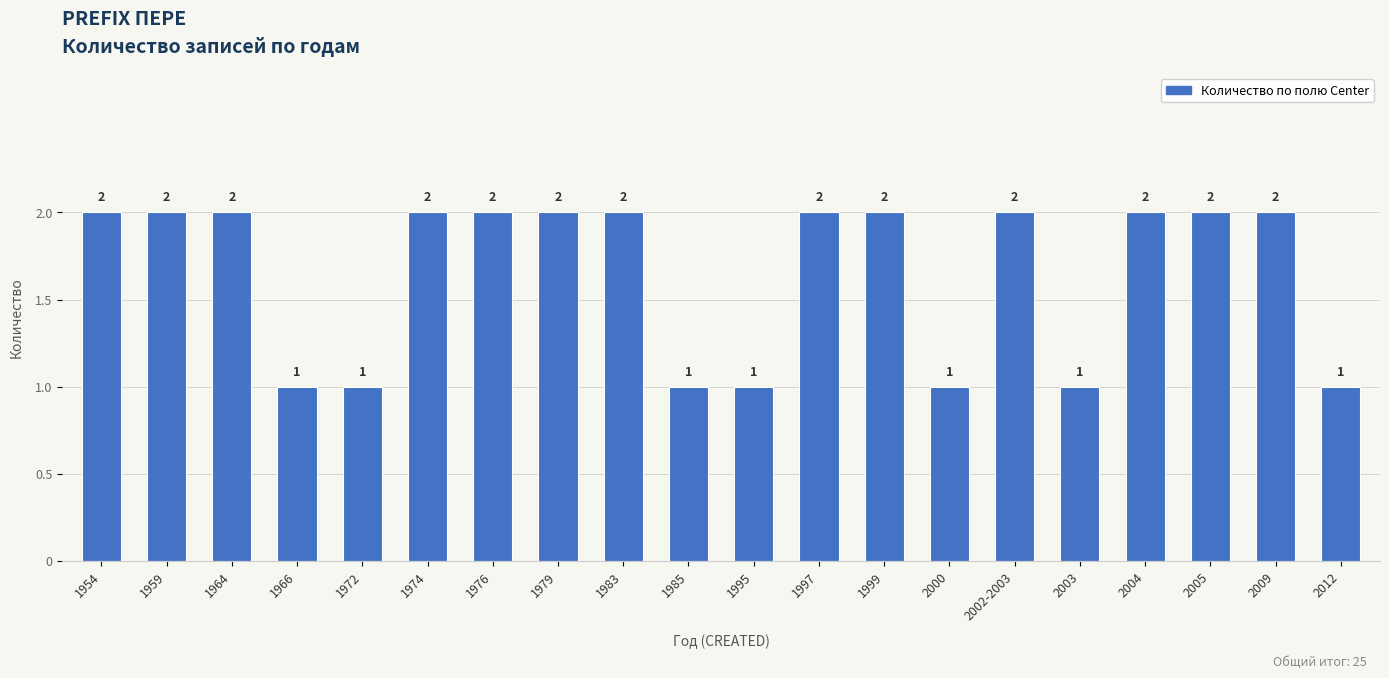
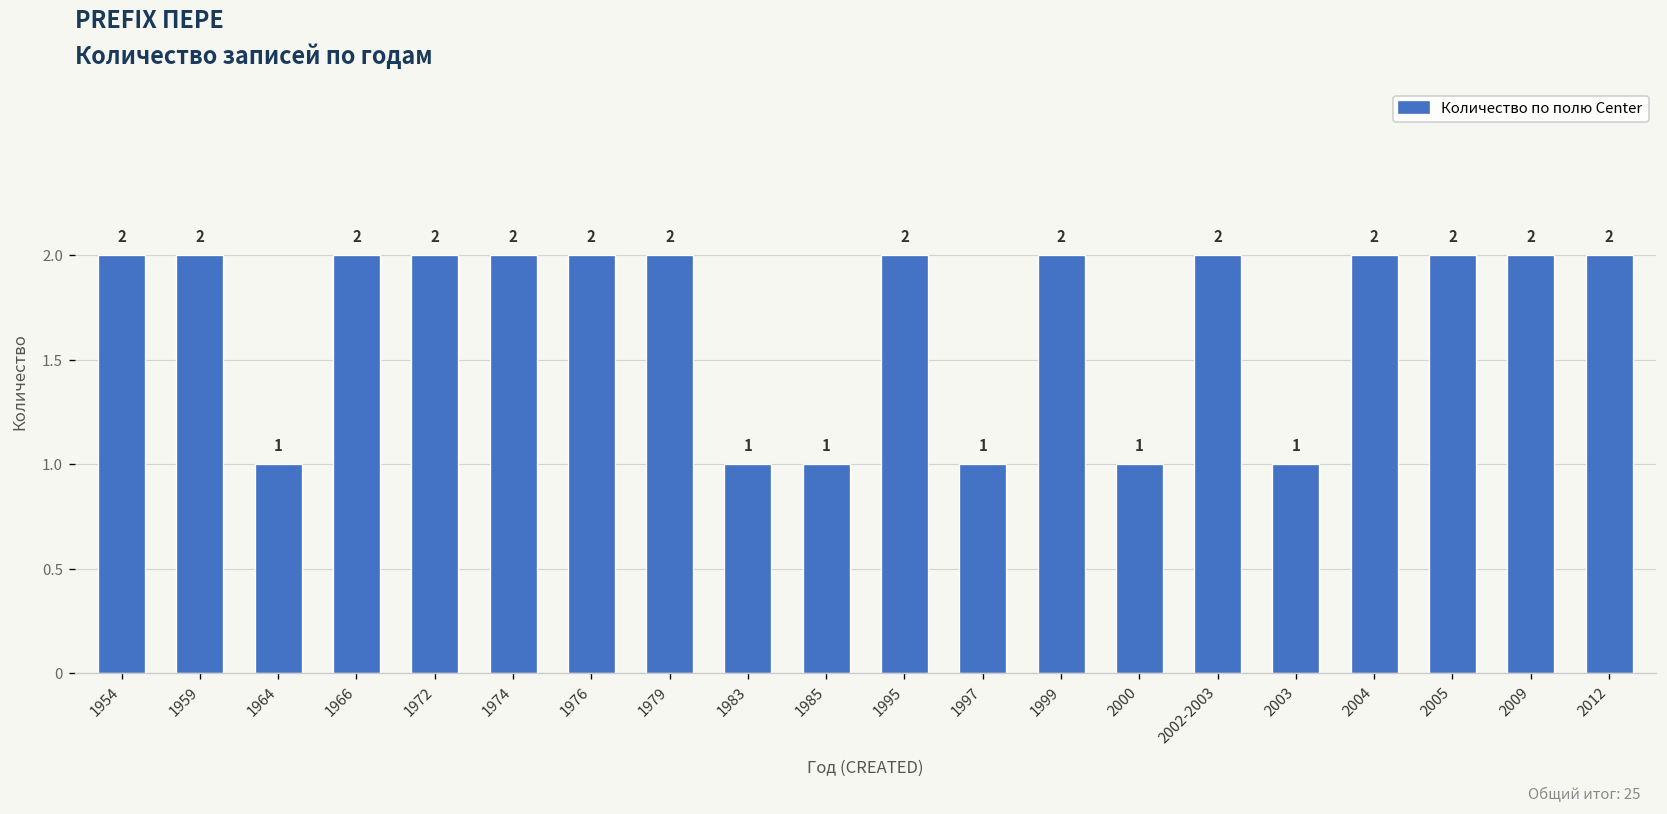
  {
    "1954": 2,
    "1959": 2,
-   "1964": 2,
-   "1966": 1,
-   "1972": 1,
+   "1964": 1,
+   "1966": 2,
+   "1972": 2,
    "1974": 2,
    "1976": 2,
    "1979": 2,
-   "1983": 2,
+   "1983": 1,
    "1985": 1,
-   "1995": 1,
-   "1997": 2,
+   "1995": 2,
+   "1997": 1,
    "1999": 2,
    "2000": 1,
    "2002-2003": 2,
    "2003": 1,
    "2004": 2,
    "2005": 2,
    "2009": 2,
-   "2012": 1
+   "2012": 2
  }
